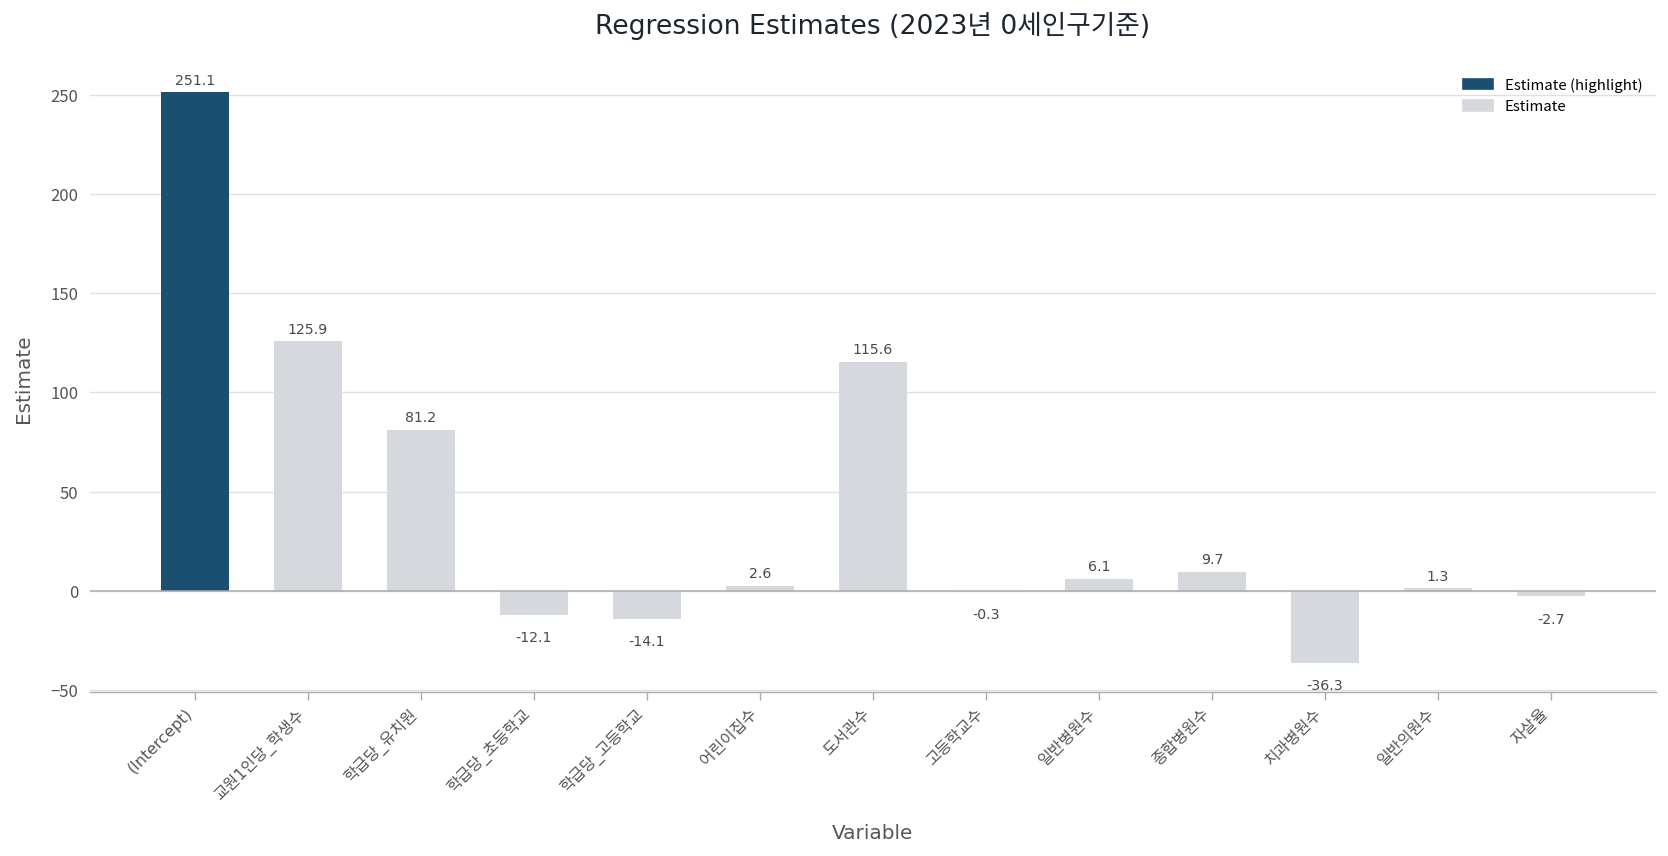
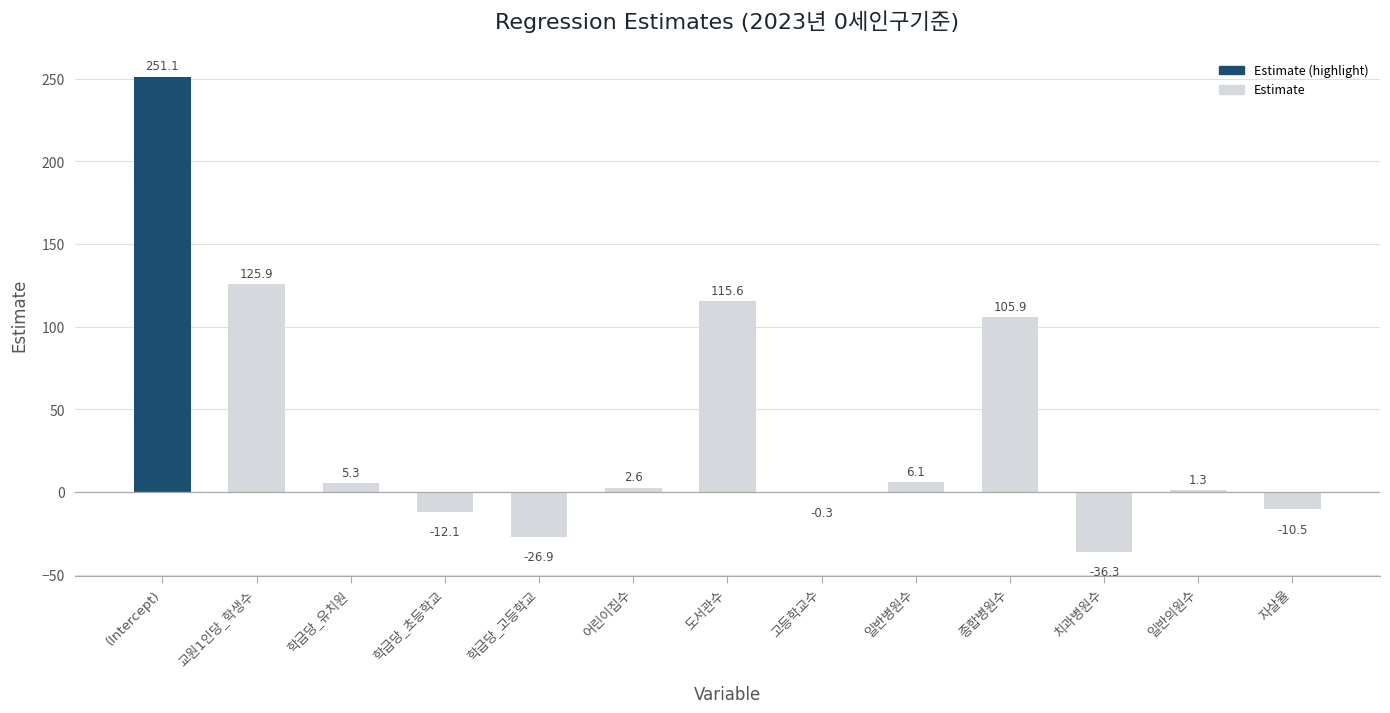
  {
    "(Intercept)": 251.1,
    "교원1인당_학생수": 125.9,
-   "학급당_유치원": 81.2,
+   "학급당_유치원": 5.3,
    "학급당_초등학교": -12.1,
-   "학급당_고등학교": -14.1,
+   "학급당_고등학교": -26.9,
    "어린이집수": 2.6,
    "도서관수": 115.6,
    "고등학교수": -0.3,
    "일반병원수": 6.1,
-   "종합병원수": 9.7,
+   "종합병원수": 105.9,
    "치과병원수": -36.3,
    "일반의원수": 1.3,
-   "자살율": -2.7
+   "자살율": -10.5
  }
